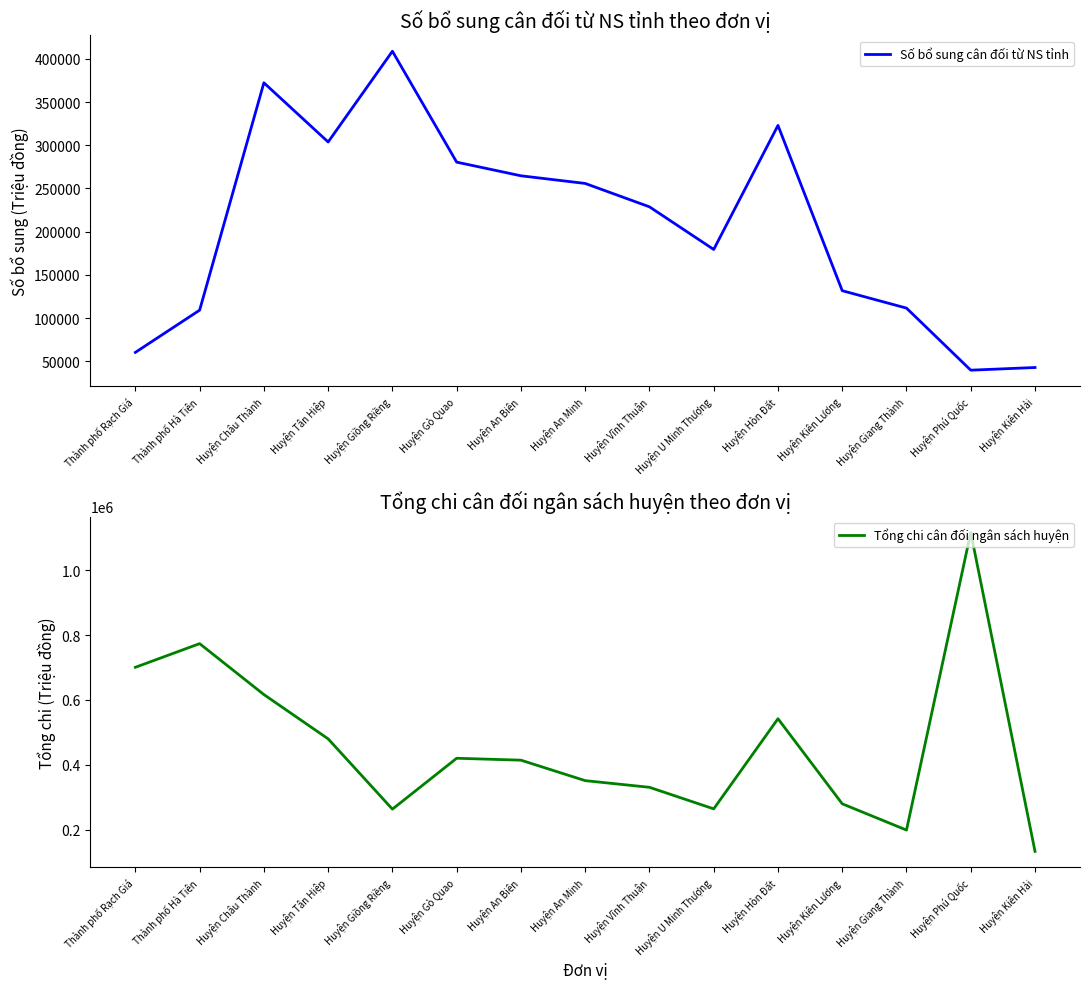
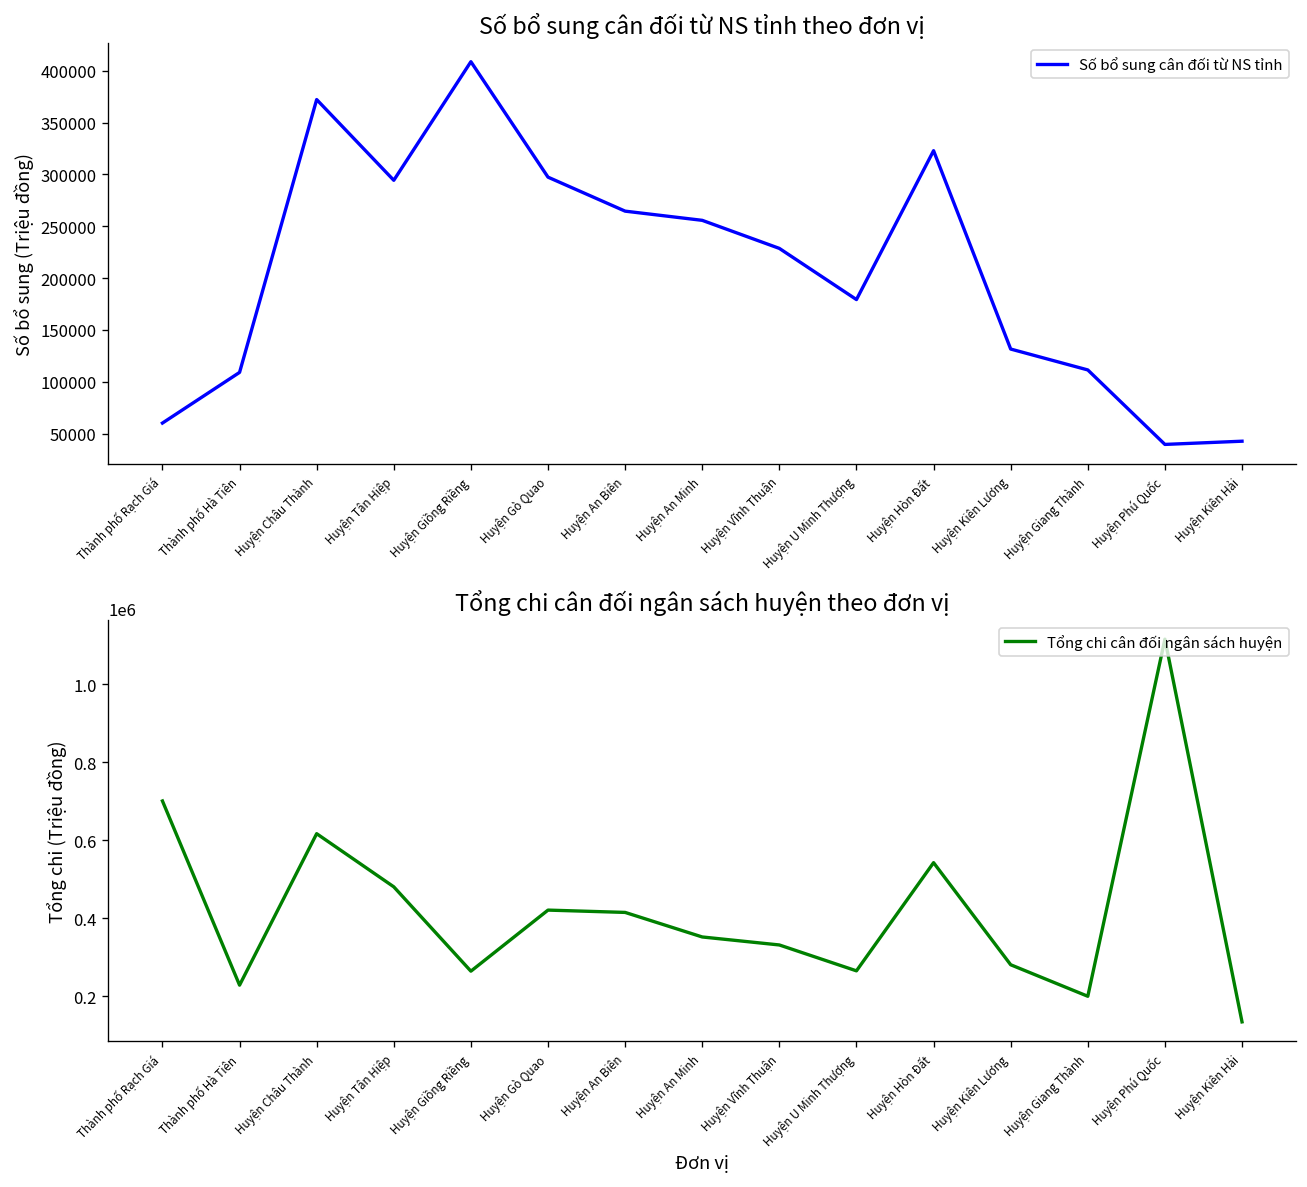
  {
    "Số bổ sung cân đối từ NS tỉnh theo đơn vị": {
      "Thành phố Rạch Giá": 60000,
      "Thành phố Hà Tiên": 110000,
      "Huyện Châu Thành": 370000,
-     "Huyện Tân Hiệp": 300000,
+     "Huyện Tân Hiệp": 290000,
      "Huyện Giồng Riềng": 410000,
-     "Huyện Gò Quao": 280000,
+     "Huyện Gò Quao": 300000,
      "Huyện An Biên": 260000,
      "Huyện An Minh": 260000,
      "Huyện Vĩnh Thuận": 230000,
      "Huyện U Minh Thượng": 180000,
      "Huyện Hòn Đất": 320000,
      "Huyện Kiên Lương": 130000,
      "Huyện Giang Thành": 110000,
      "Huyện Phú Quốc": 40000,
      "Huyện Kiên Hải": 40000
    },
    "Tổng chi cân đối ngân sách huyện theo đơn vị": {
      "Thành phố Rạch Giá": 700000,
-     "Thành phố Hà Tiên": 770000,
+     "Thành phố Hà Tiên": 230000,
      "Huyện Châu Thành": 620000,
      "Huyện Tân Hiệp": 480000,
      "Huyện Giồng Riềng": 260000,
      "Huyện Gò Quao": 420000,
      "Huyện An Biên": 410000,
      "Huyện An Minh": 350000,
      "Huyện Vĩnh Thuận": 330000,
      "Huyện U Minh Thượng": 260000,
      "Huyện Hòn Đất": 540000,
      "Huyện Kiên Lương": 280000,
      "Huyện Giang Thành": 200000,
      "Huyện Kiên Hải": 130000
    }
  }
